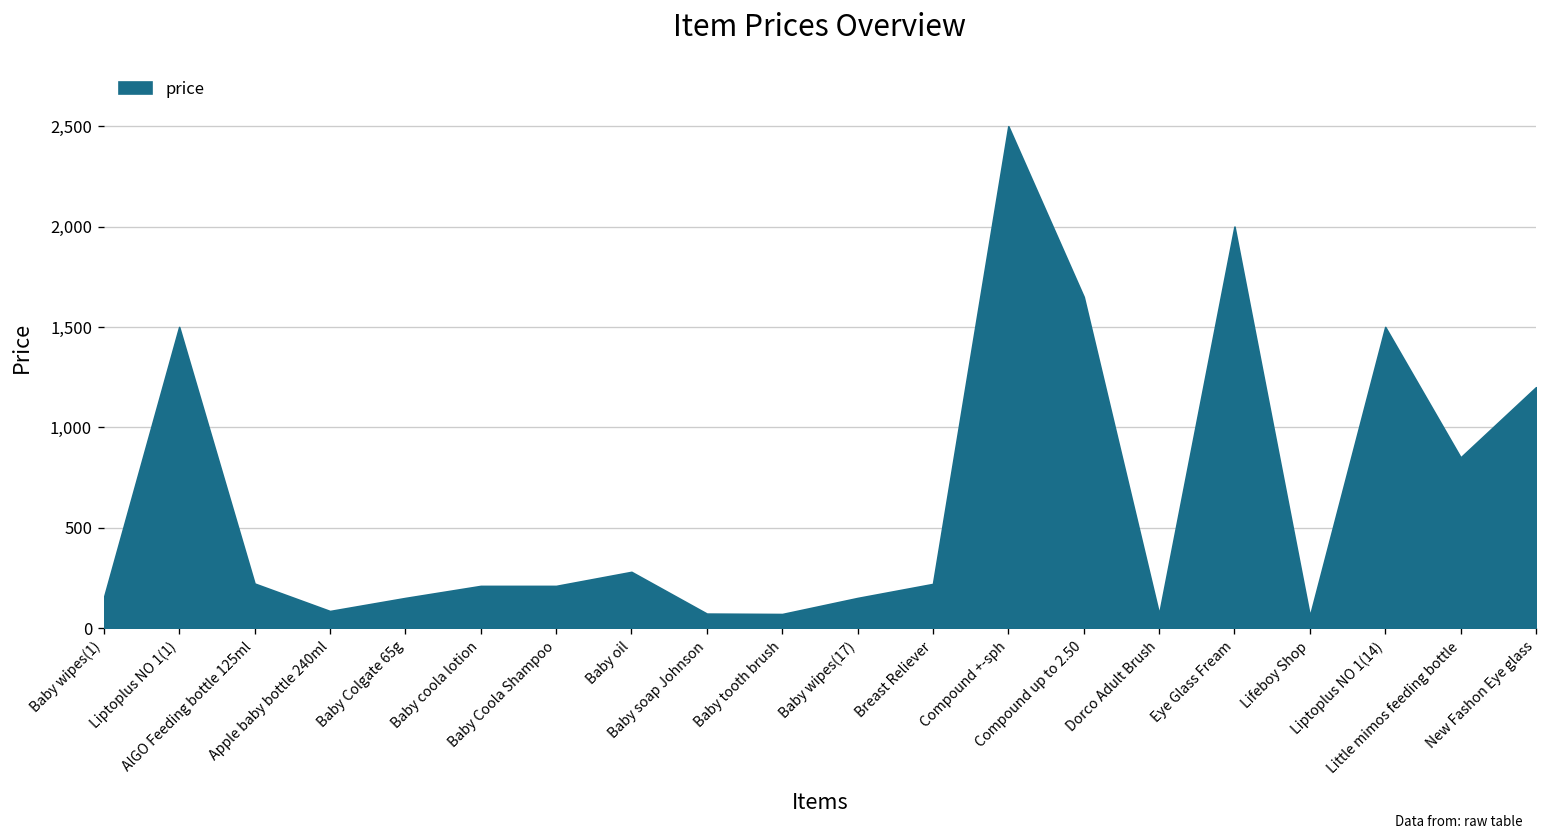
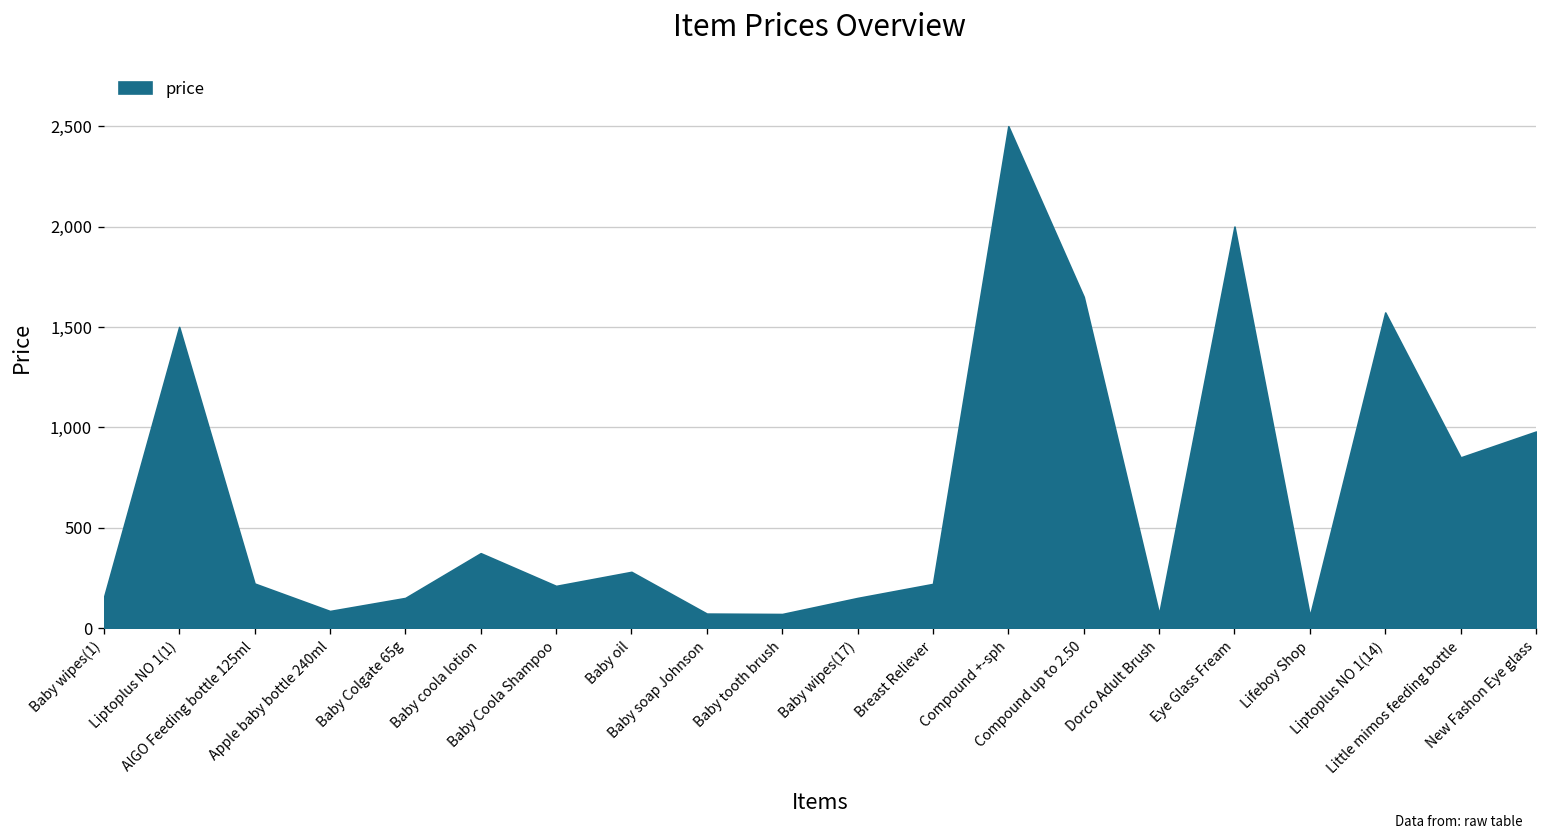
  {
    "Baby wipes(1)": "150",
    "Liptoplus NO 1(1)": "1,500",
    "AlGO Feeding bottle 125ml": "220",
    "Apple baby bottle 240ml": "90",
    "Baby Colgate 65g": "150",
-   "Baby coola lotion": "210",
+   "Baby coola lotion": "370",
    "Baby Coola Shampoo": "210",
    "Baby oil": "280",
    "Baby soap Johnson": "70",
    "Baby tooth brush": "70",
    "Baby wipes(17)": "150",
    "Breast Reliever": "220",
    "Compound +-sph": "2,500",
    "Compound up to 2.50": "1,650",
    "Dorco Adult Brush": "70",
    "Eye Glass Fream": "2,000",
    "Lifeboy Shop": "60",
-   "Liptoplus NO 1(14)": "1,500",
+   "Liptoplus NO 1(14)": "1,570",
    "Little mimos feeding bottle": "850",
-   "New Fashon Eye glass": "1,200"
+   "New Fashon Eye glass": "980"
  }
